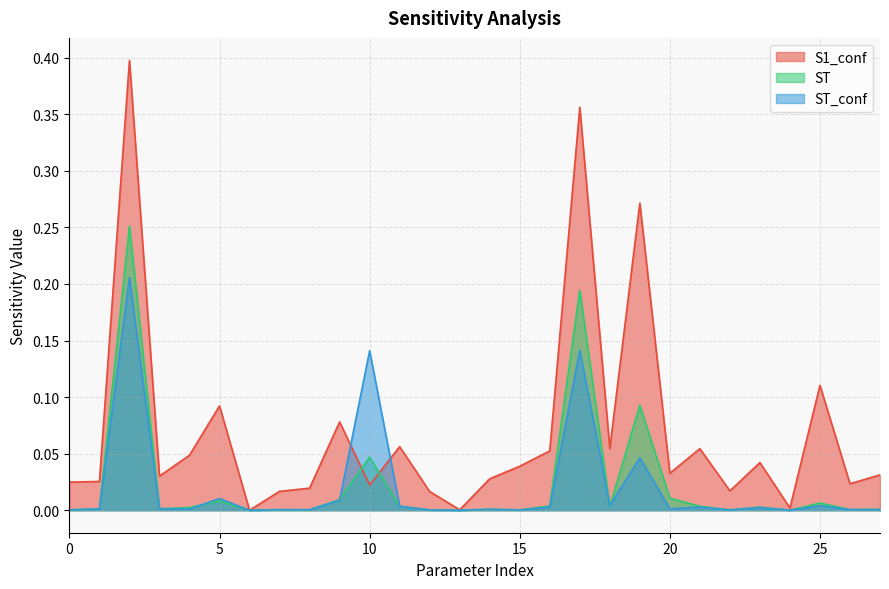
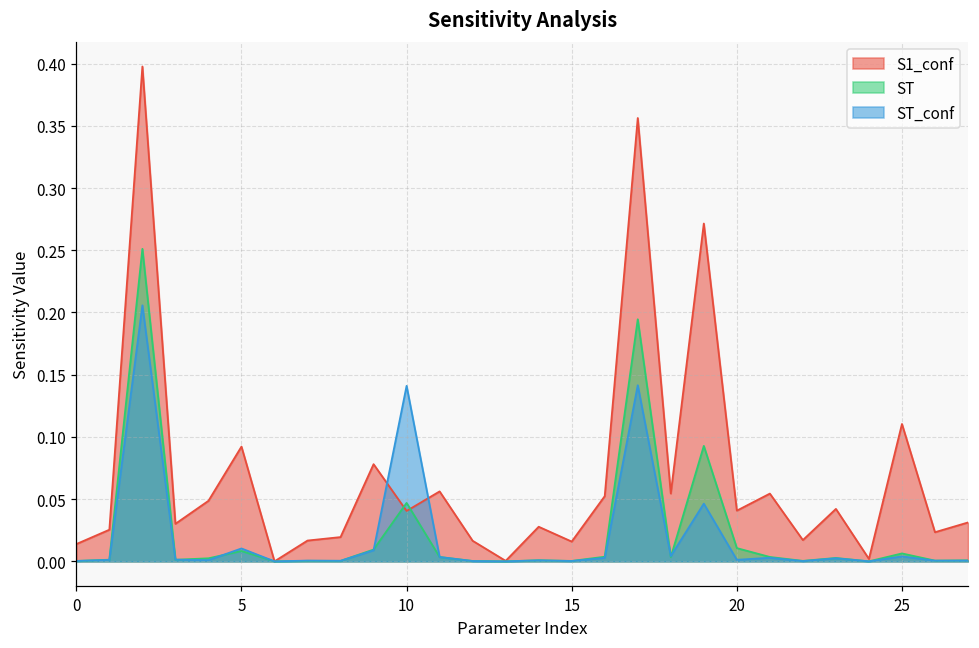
  {
    "S1_conf": {
-     "0": 0.025,
+     "0": 0.014,
      "5": 0.092,
-     "10": 0.022,
-     "15": 0.039,
-     "20": 0.033,
+     "10": 0.041,
+     "15": 0.016,
+     "20": 0.041,
      "25": 0.110
    },
    "ST": {
      "10": 0.047,
      "20": 0.011,
      "25": 0.006
    },
    "ST_conf": {
      "10": 0.141,
      "20": 0.001,
      "25": 0.004
    }
  }
